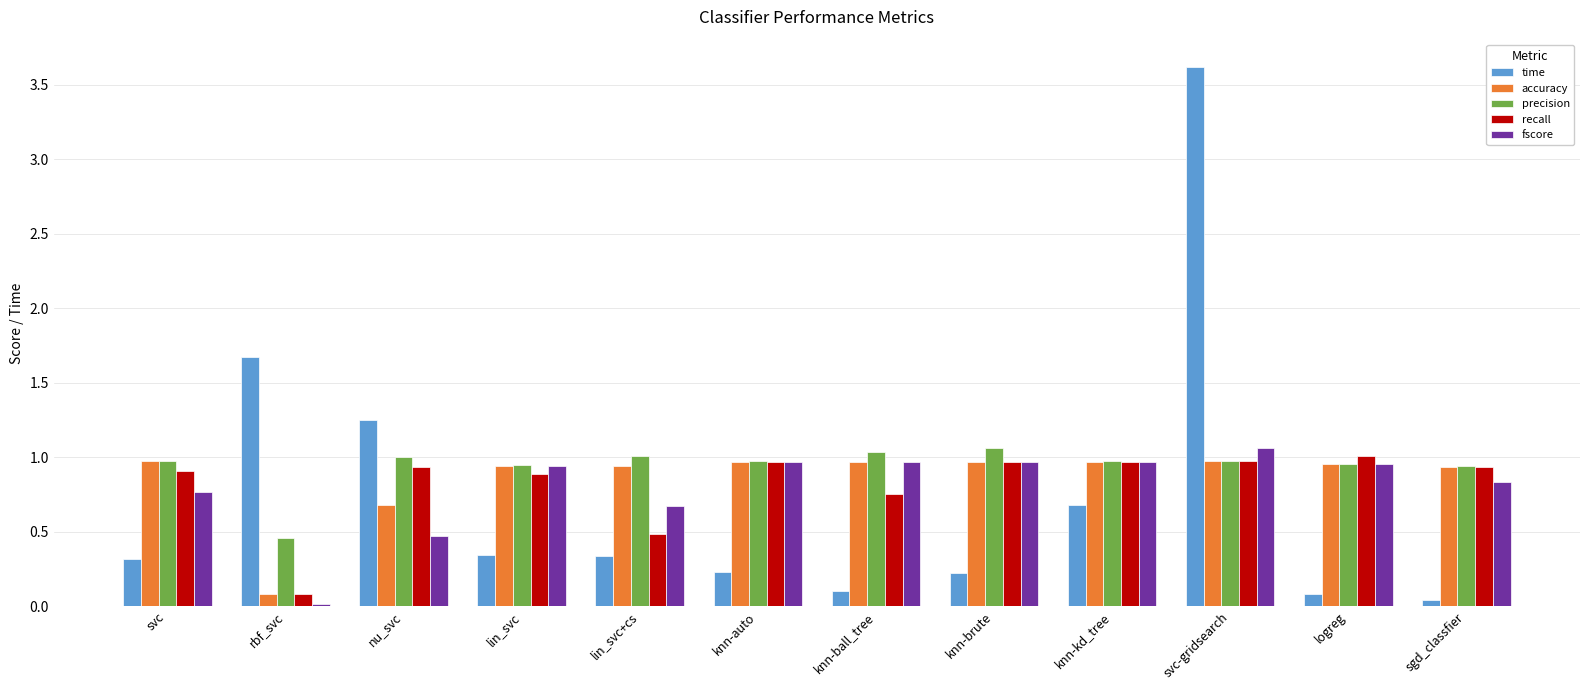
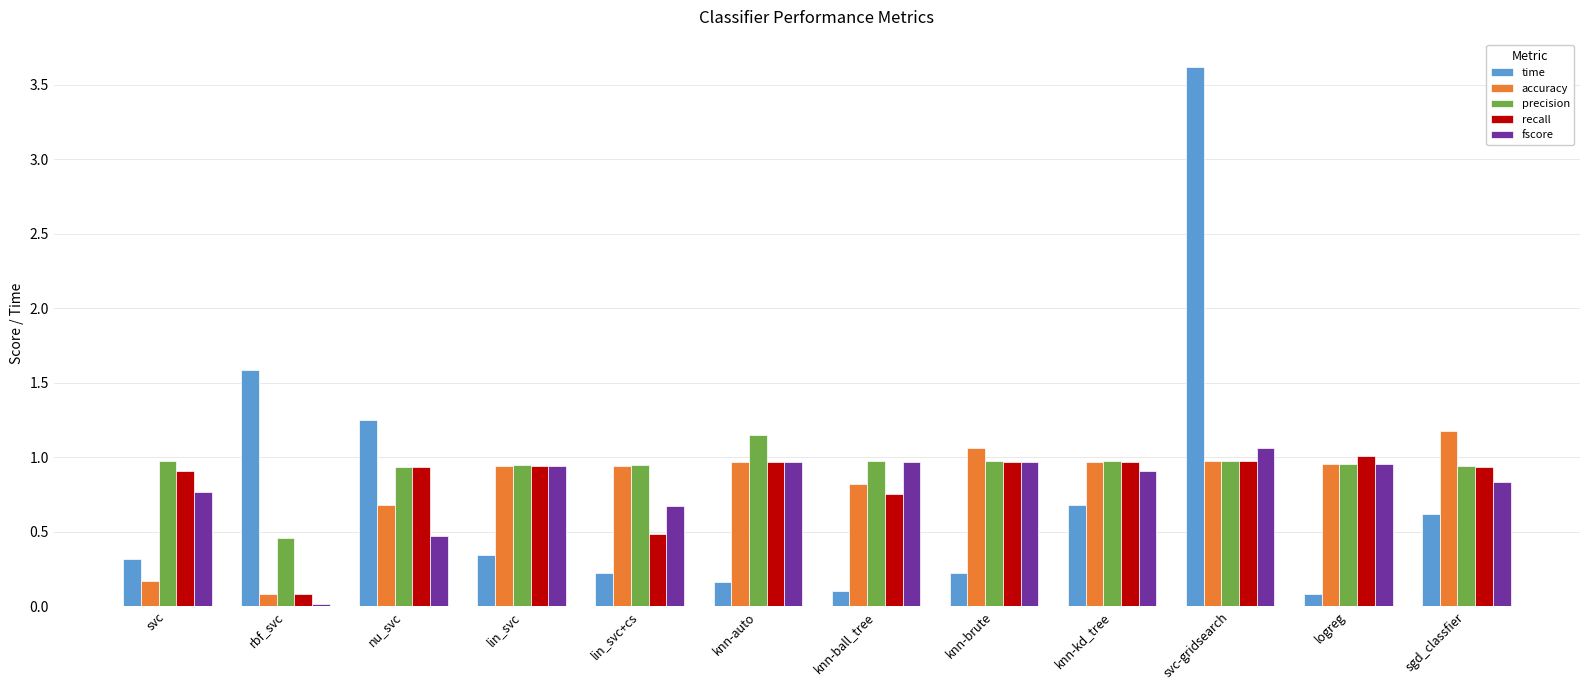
  {
    "time": {
      "svc": 0.32,
-     "rbf_svc": 1.67,
+     "rbf_svc": 1.58,
      "nu_svc": 1.25,
      "lin_svc": 0.34,
-     "lin_svc+cs": 0.34,
-     "knn-auto": 0.23,
+     "lin_svc+cs": 0.22,
+     "knn-auto": 0.16,
      "knn-ball_tree": 0.10,
      "knn-brute": 0.22,
      "knn-kd_tree": 0.68,
      "svc-gridsearch": 3.62,
      "logreg": 0.08,
-     "sgd_classfier": 0.04
+     "sgd_classfier": 0.62
    },
    "accuracy": {
-     "svc": 0.97,
+     "svc": 0.17,
      "rbf_svc": 0.08,
      "nu_svc": 0.68,
      "lin_svc": 0.94,
      "lin_svc+cs": 0.94,
      "knn-auto": 0.97,
-     "knn-ball_tree": 0.97,
-     "knn-brute": 0.97,
+     "knn-ball_tree": 0.82,
+     "knn-brute": 1.06,
      "knn-kd_tree": 0.97,
      "svc-gridsearch": 0.97,
      "logreg": 0.95,
-     "sgd_classfier": 0.93
+     "sgd_classfier": 1.18
    },
    "precision": {
      "svc": 0.98,
      "rbf_svc": 0.46,
-     "nu_svc": 1.00,
+     "nu_svc": 0.94,
      "lin_svc": 0.95,
-     "lin_svc+cs": 1.01,
-     "knn-auto": 0.97,
-     "knn-ball_tree": 1.03,
-     "knn-brute": 1.06,
+     "lin_svc+cs": 0.95,
+     "knn-auto": 1.15,
+     "knn-ball_tree": 0.97,
+     "knn-brute": 0.97,
      "knn-kd_tree": 0.97,
      "svc-gridsearch": 0.97,
      "logreg": 0.95,
      "sgd_classfier": 0.94
    },
    "recall": {
      "svc": 0.90,
      "rbf_svc": 0.08,
      "nu_svc": 0.93,
-     "lin_svc": 0.88,
+     "lin_svc": 0.94,
      "lin_svc+cs": 0.48,
      "knn-auto": 0.97,
      "knn-ball_tree": 0.75,
      "knn-brute": 0.97,
      "knn-kd_tree": 0.97,
      "svc-gridsearch": 0.97,
      "logreg": 1.01,
      "sgd_classfier": 0.93
    },
    "fscore": {
      "svc": 0.76,
      "nu_svc": 0.47,
      "lin_svc": 0.94,
      "lin_svc+cs": 0.67,
      "knn-auto": 0.97,
      "knn-ball_tree": 0.97,
      "knn-brute": 0.97,
-     "knn-kd_tree": 0.97,
+     "knn-kd_tree": 0.91,
      "svc-gridsearch": 1.06,
      "logreg": 0.95,
      "sgd_classfier": 0.83
    }
  }
